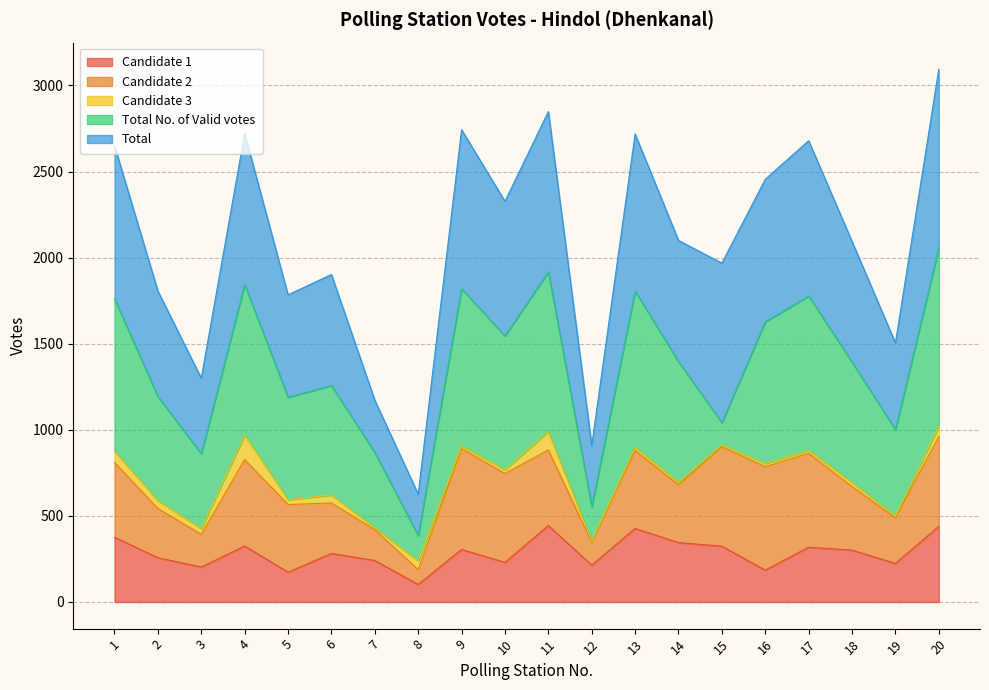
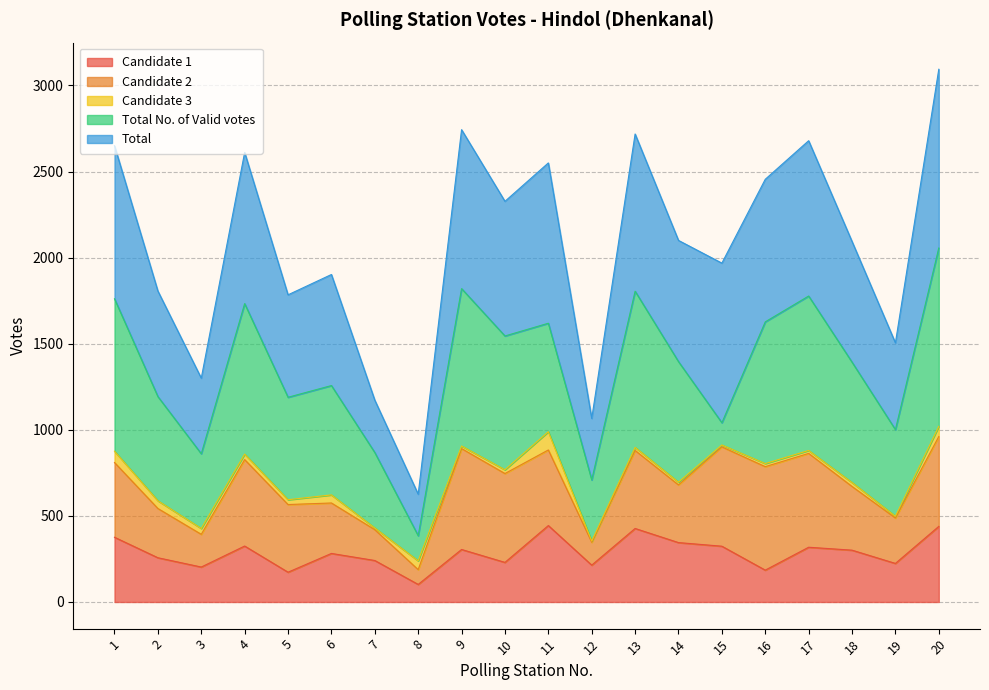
  {
    "Candidate 3": {
      "1": 70,
      "2": 50,
      "3": 30,
-     "4": 140,
+     "4": 30,
      "5": 30,
      "6": 50,
      "8": 50,
      "9": 20,
      "10": 20,
      "11": 110,
      "13": 20,
      "14": 20,
      "16": 20,
      "17": 20,
      "18": 20,
      "20": 60
    },
    "Total No. of Valid votes": {
      "1": 890,
      "2": 610,
      "3": 430,
      "4": 870,
      "5": 600,
      "6": 640,
      "7": 440,
      "8": 150,
      "9": 910,
      "10": 780,
-     "11": 930,
-     "12": 200,
+     "11": 630,
+     "12": 360,
      "13": 910,
      "14": 700,
      "15": 130,
      "16": 820,
      "17": 900,
      "18": 700,
      "19": 500,
      "20": 1040
    },
    "Total": {
      "2": 610,
      "3": 440,
      "5": 600,
      "6": 650,
      "7": 300,
      "8": 240,
      "9": 920,
      "10": 780,
      "11": 930,
      "12": 360,
      "13": 910,
      "14": 700,
      "15": 930,
      "16": 830,
      "17": 900,
      "18": 700,
      "19": 500,
      "20": 1040
    }
  }
